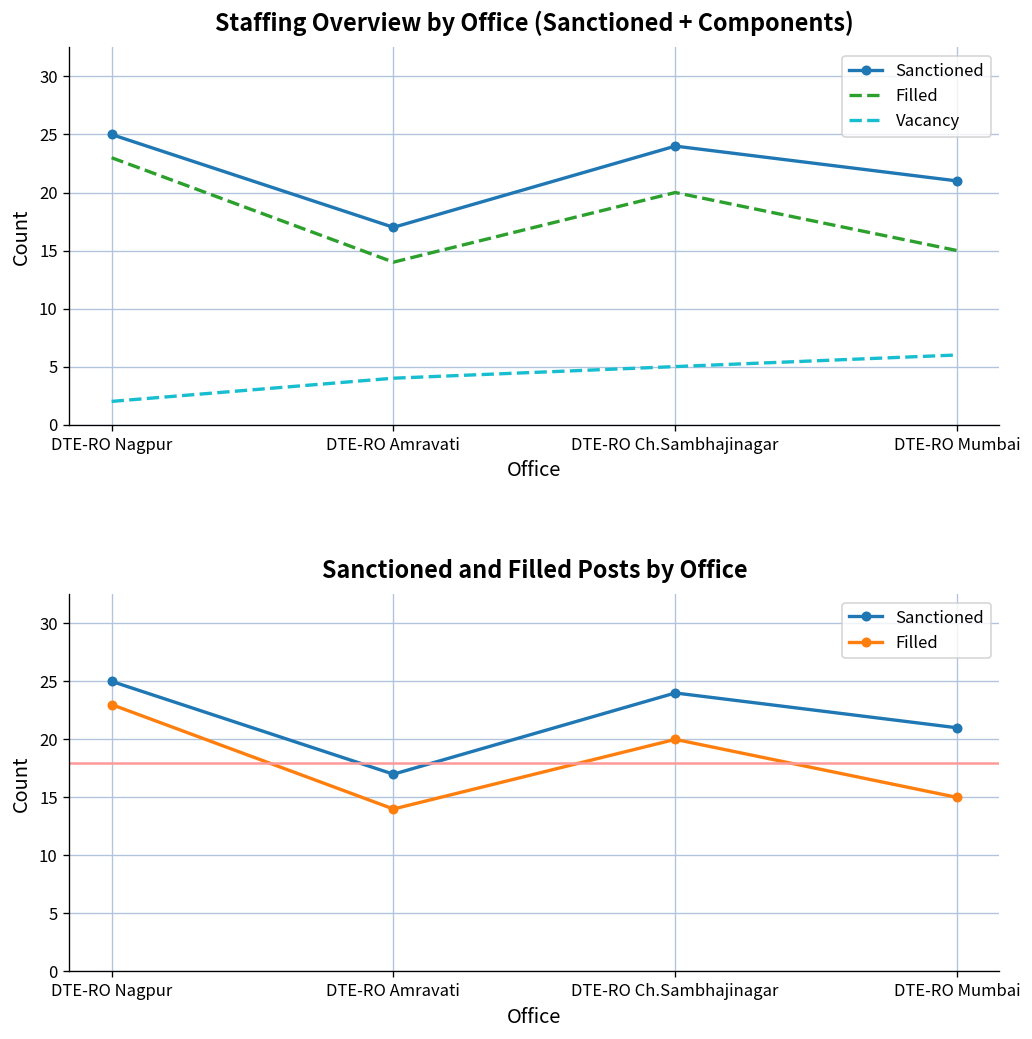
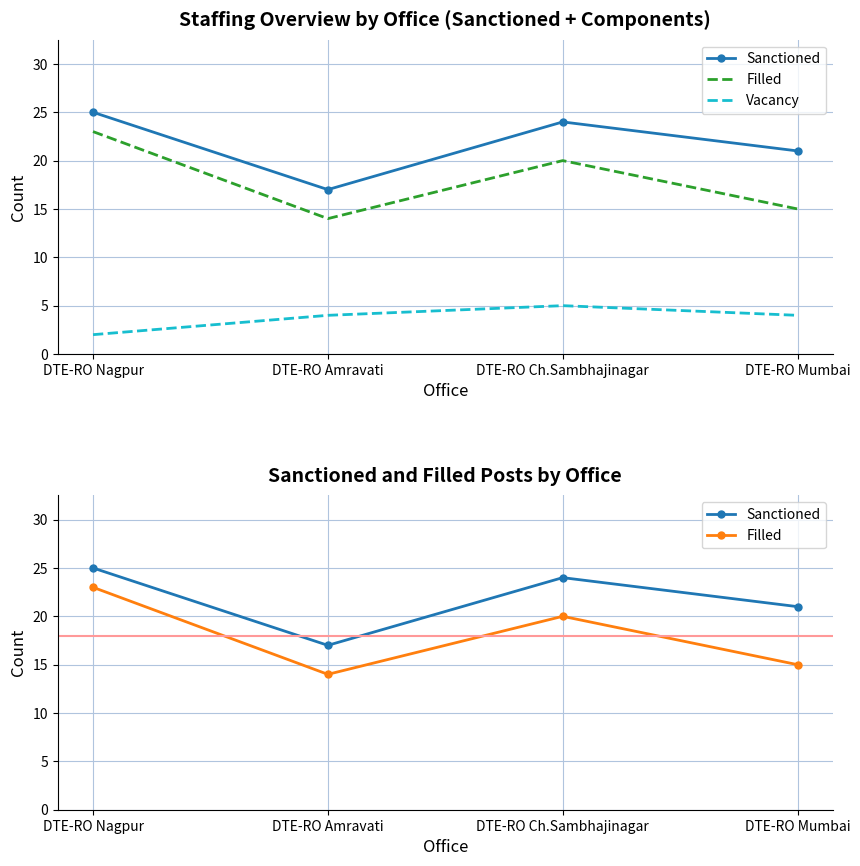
  {
    "Staffing Overview by Office (Sanctioned + Components)": {
      "Sanctioned": {
        "DTE-RO Nagpur": 25,
        "DTE-RO Amravati": 17,
        "DTE-RO Ch.Sambhajinagar": 24,
        "DTE-RO Mumbai": 21
      },
      "Vacancy": {
        "DTE-RO Nagpur": 2,
        "DTE-RO Amravati": 4,
        "DTE-RO Ch.Sambhajinagar": 5,
-       "DTE-RO Mumbai": 6
+       "DTE-RO Mumbai": 4
      }
    },
    "Sanctioned and Filled Posts by Office": {
      "Sanctioned": {
        "DTE-RO Nagpur": 25,
        "DTE-RO Amravati": 17,
        "DTE-RO Ch.Sambhajinagar": 24,
        "DTE-RO Mumbai": 21
      },
      "Filled": {
        "DTE-RO Nagpur": 23,
        "DTE-RO Amravati": 14,
        "DTE-RO Ch.Sambhajinagar": 20,
        "DTE-RO Mumbai": 15
      }
    }
  }
